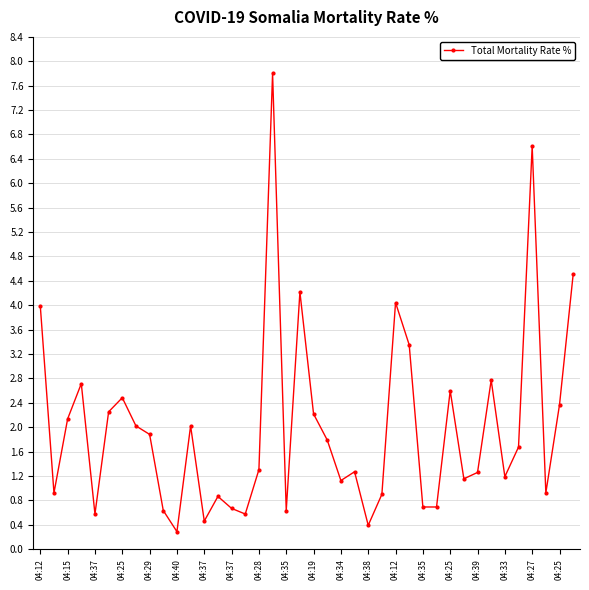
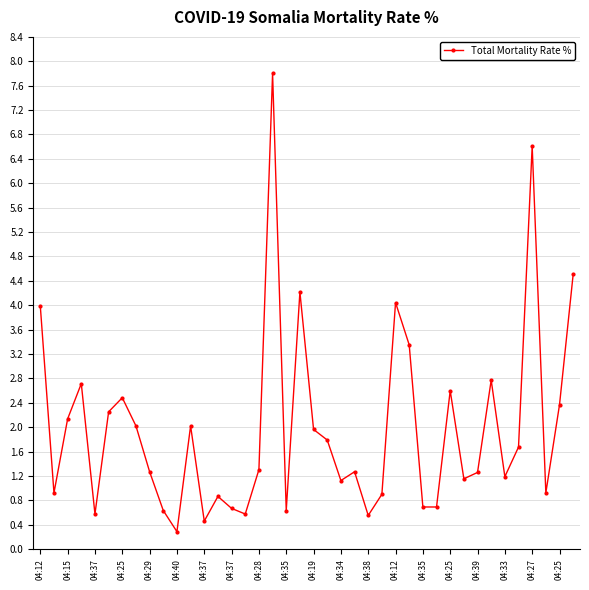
  {
    "04:15": 2.1,
-   "04:29": 1.9,
+   "04:29": 1.3,
    "04:40": 0.3,
    "04:28": 1.3,
-   "04:19": 2.2,
+   "04:19": 2.0,
    "04:34": 1.1,
-   "04:38": 0.4,
+   "04:38": 0.6,
    "04:39": 1.3,
    "04:33": 1.2,
    "04:27": 6.6
  }
